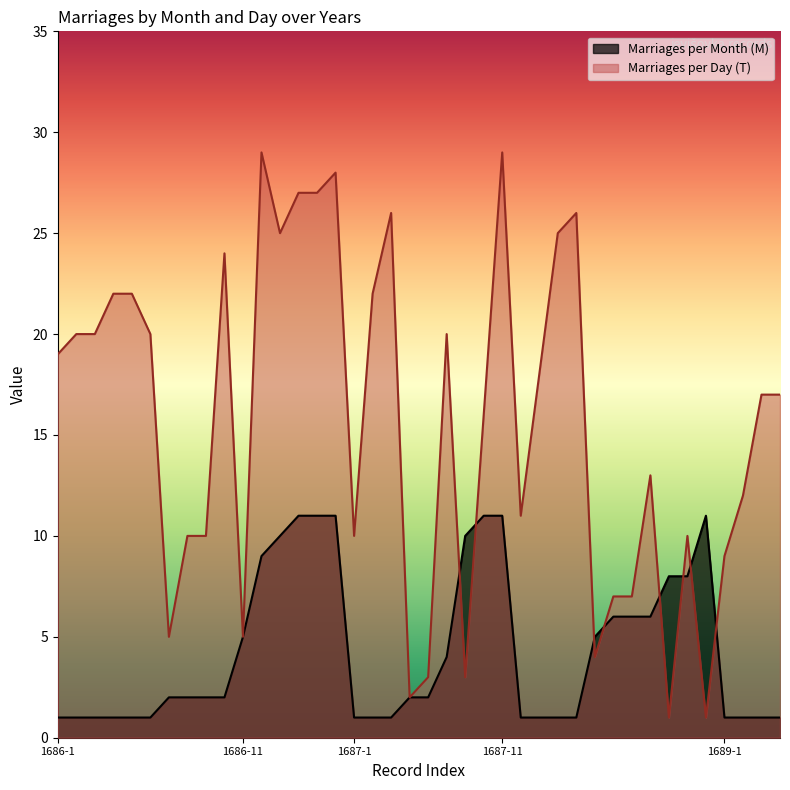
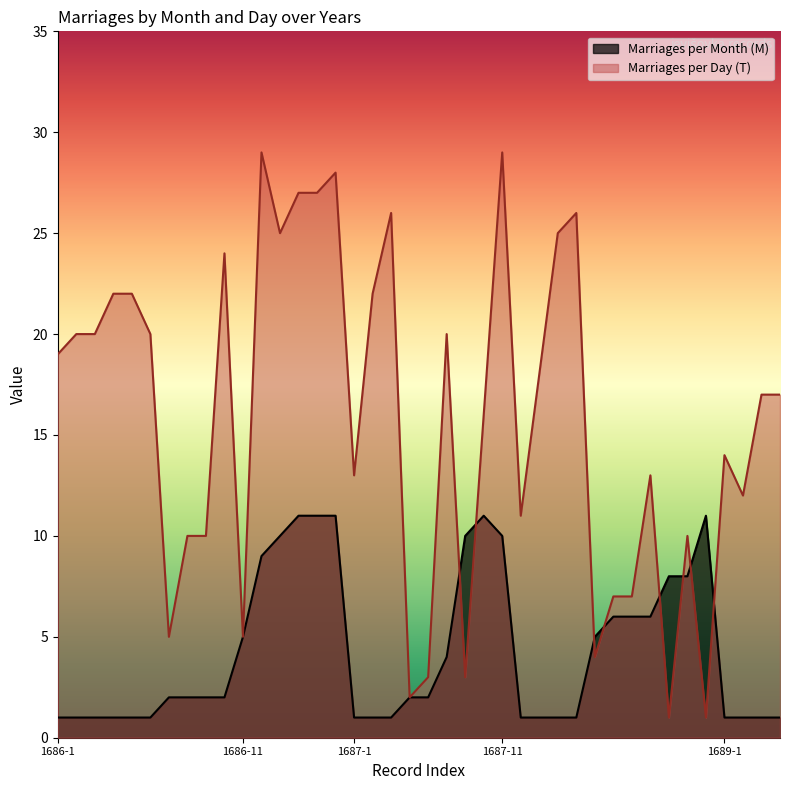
  {
    "Marriages per Month (M)": {
      "1686-1": 1,
      "1687-1": 1,
-     "1687-11": 11,
+     "1687-11": 10,
      "1689-1": 1
    },
    "Marriages per Day (T)": {
      "1686-1": 19,
-     "1687-1": 10,
+     "1687-1": 13,
      "1687-11": 29,
-     "1689-1": 9
+     "1689-1": 14
    }
  }
